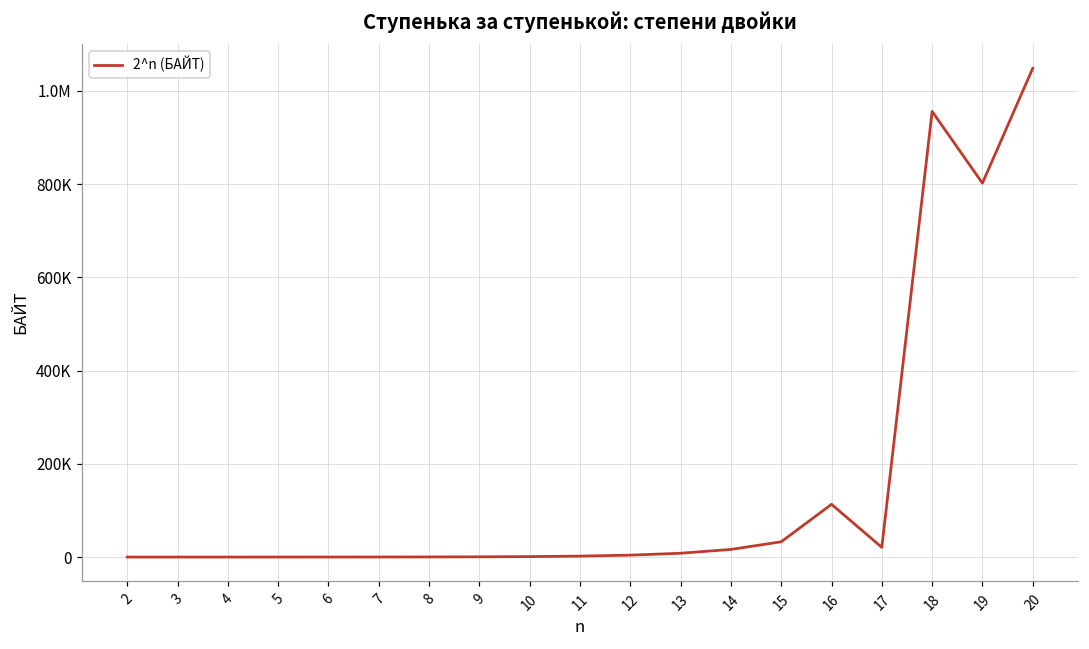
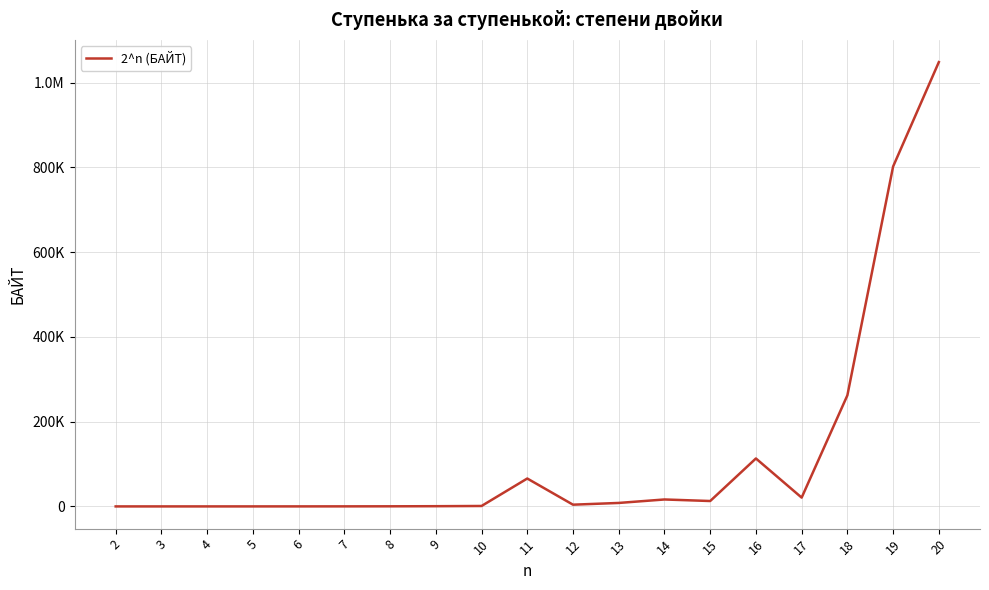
  {
    "2": 0,
    "3": 0,
    "4": 0,
    "5": 0,
    "6": 0,
    "7": 0,
    "8": 0,
    "9": 0,
    "10": 0,
-   "11": 0,
+   "11": 70000,
    "12": 0,
    "13": 10000,
    "14": 20000,
-   "15": 30000,
+   "15": 10000,
    "16": 110000,
    "17": 20000,
-   "18": 960000,
+   "18": 260000,
    "19": 800000,
    "20": 1050000
  }
